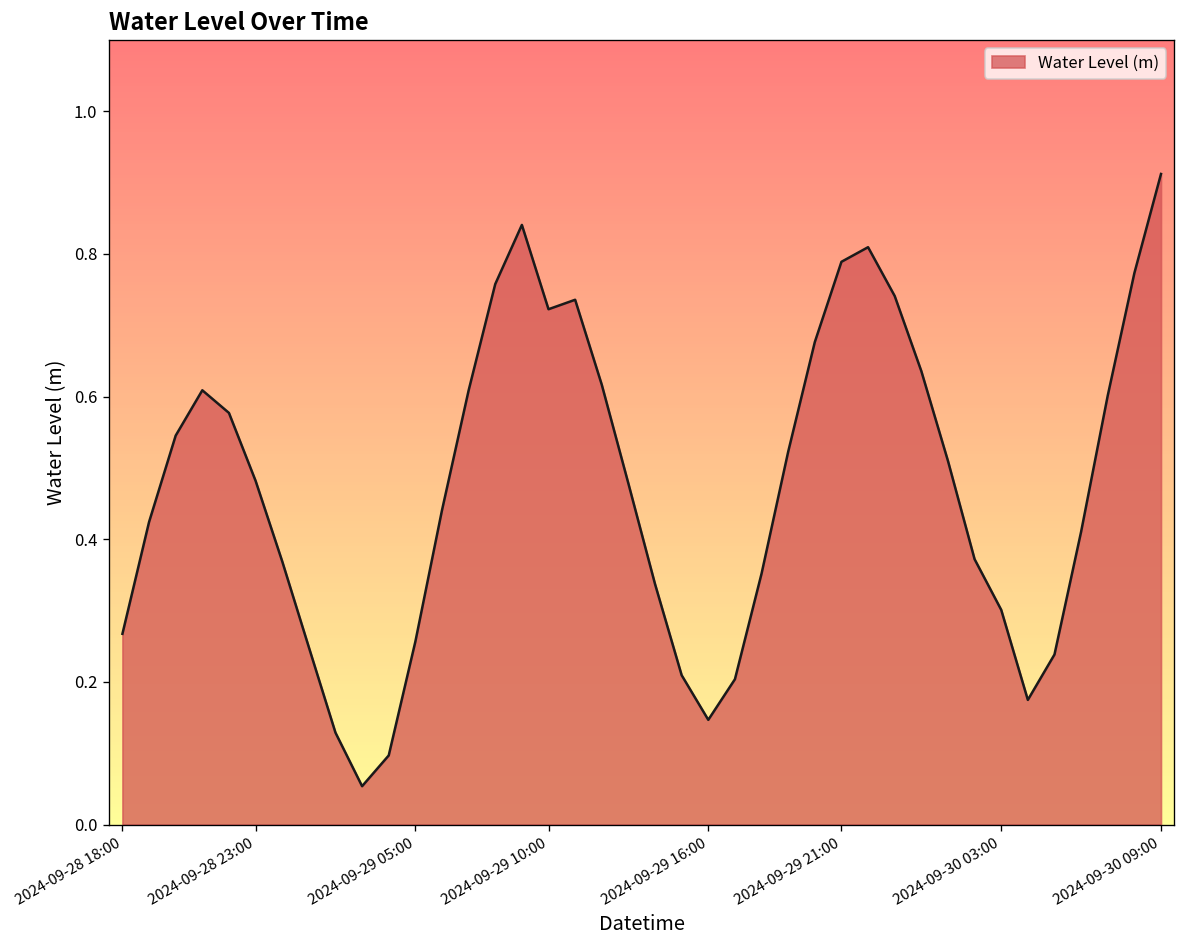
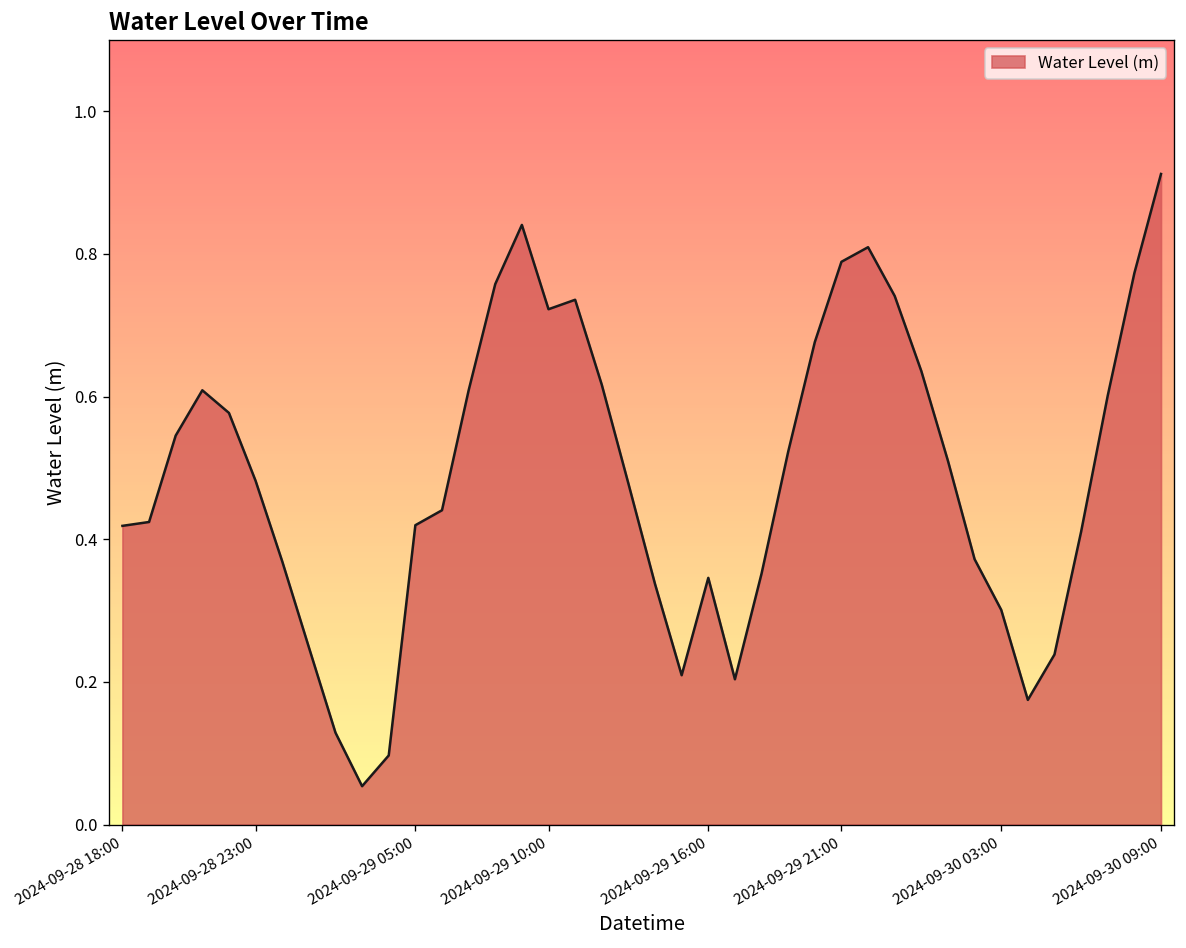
  {
-   "2024-09-28 18:00": 0.27,
+   "2024-09-28 18:00": 0.42,
    "2024-09-28 23:00": 0.48,
-   "2024-09-29 05:00": 0.26,
+   "2024-09-29 05:00": 0.42,
    "2024-09-29 10:00": 0.72,
-   "2024-09-29 16:00": 0.15,
+   "2024-09-29 16:00": 0.35,
    "2024-09-29 21:00": 0.79,
    "2024-09-30 03:00": 0.30,
    "2024-09-30 09:00": 0.91
  }
